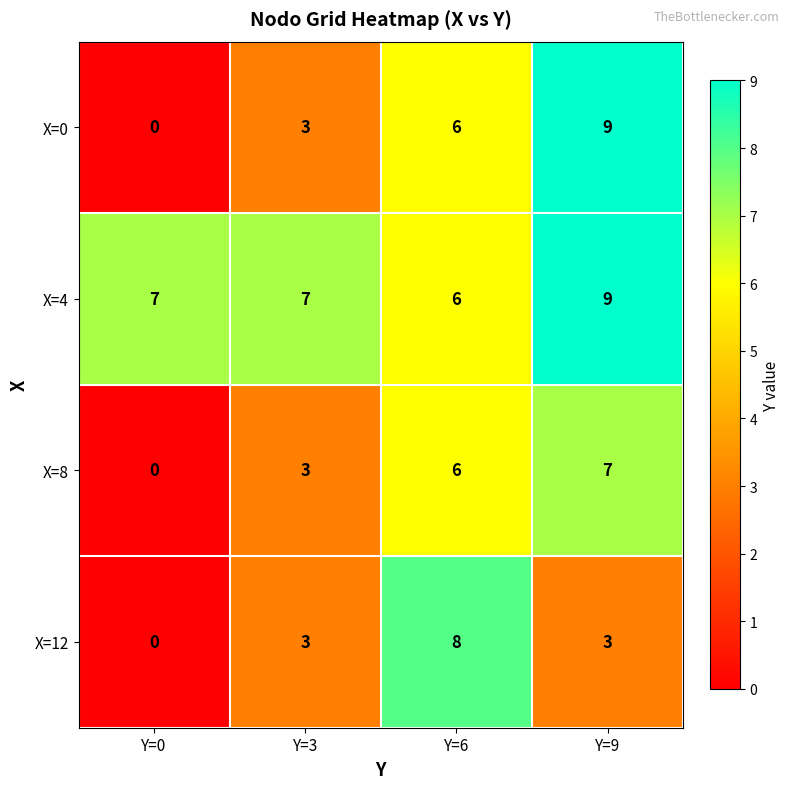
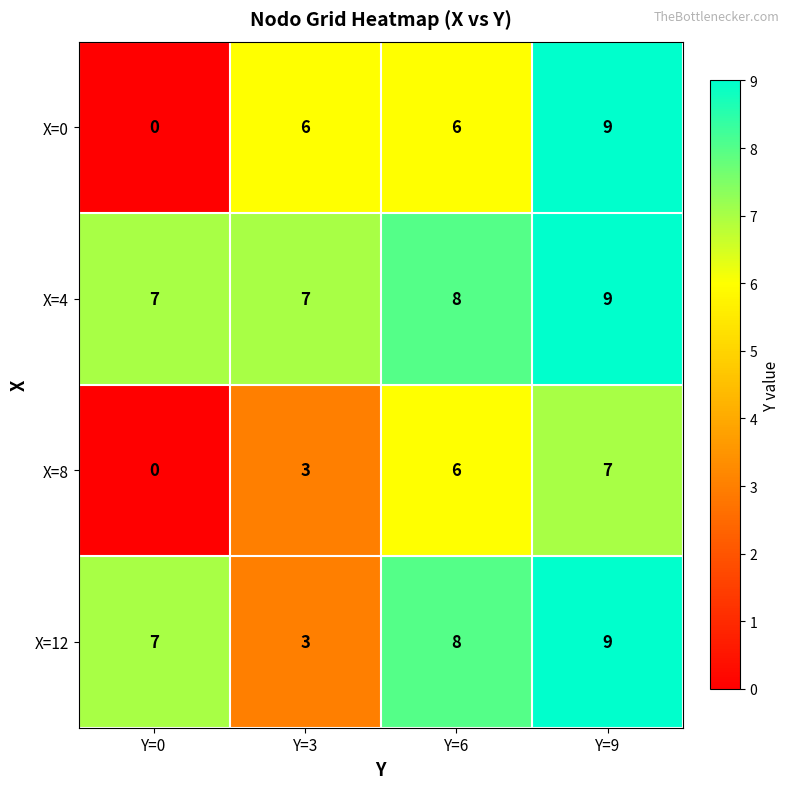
  {
    "X=0": {
      "Y=0": 0,
-     "Y=3": 3,
+     "Y=3": 6,
      "Y=6": 6,
      "Y=9": 9
    },
    "X=4": {
      "Y=0": 7,
      "Y=3": 7,
-     "Y=6": 6,
+     "Y=6": 8,
      "Y=9": 9
    },
    "X=8": {
      "Y=0": 0,
      "Y=3": 3,
      "Y=6": 6,
      "Y=9": 7
    },
    "X=12": {
-     "Y=0": 0,
+     "Y=0": 7,
      "Y=3": 3,
      "Y=6": 8,
-     "Y=9": 3
+     "Y=9": 9
    }
  }
